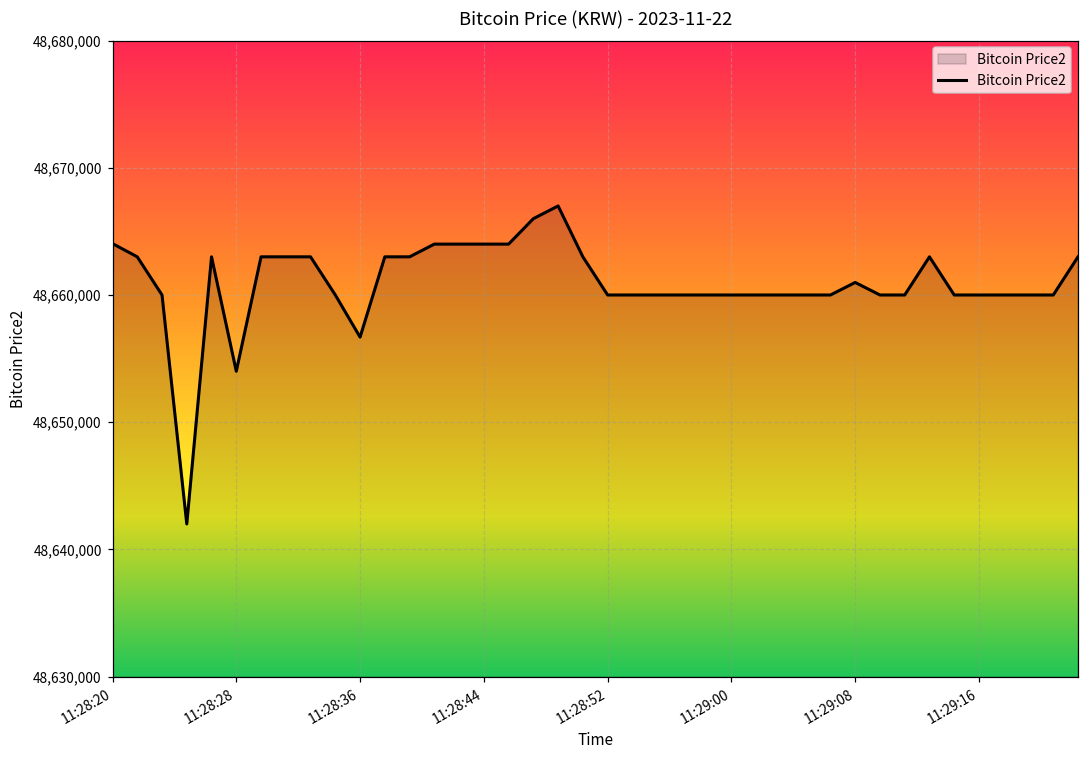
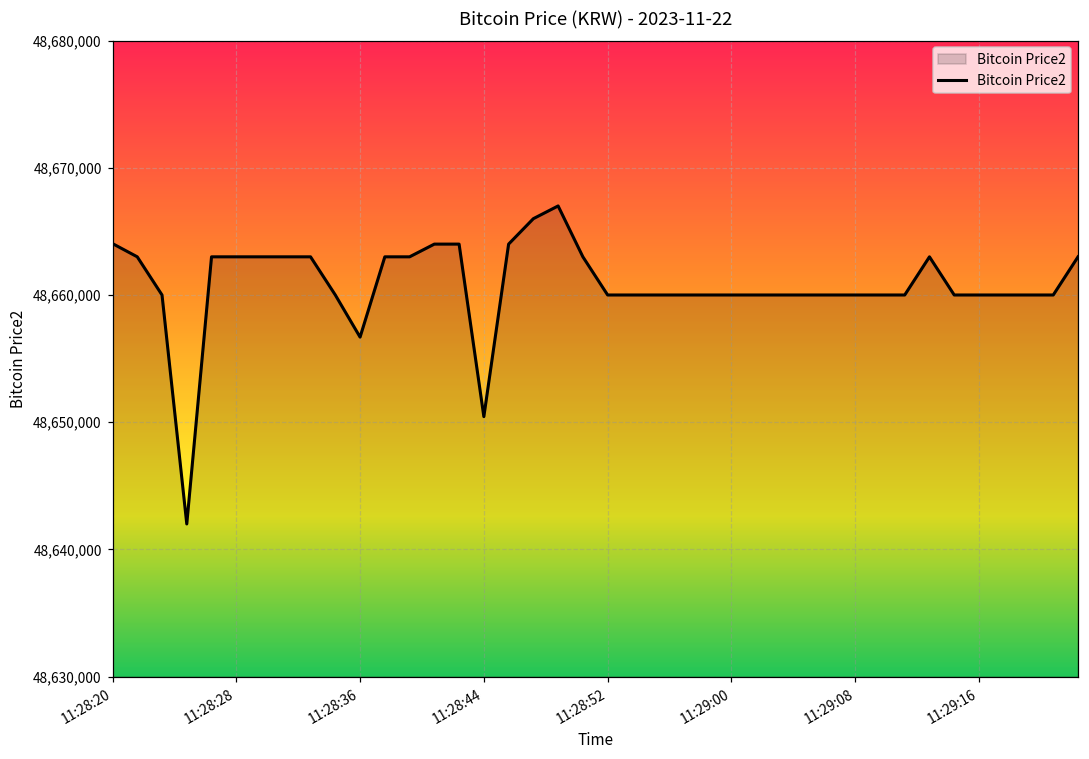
  {
    "11:28:20": "48,664,000",
-   "11:28:28": "48,654,000",
+   "11:28:28": "48,663,000",
    "11:28:36": "48,656,700",
-   "11:28:44": "48,664,000",
+   "11:28:44": "48,650,400",
    "11:28:52": "48,660,000",
    "11:29:00": "48,660,000",
-   "11:29:08": "48,661,000",
+   "11:29:08": "48,660,000",
    "11:29:16": "48,660,000"
  }
